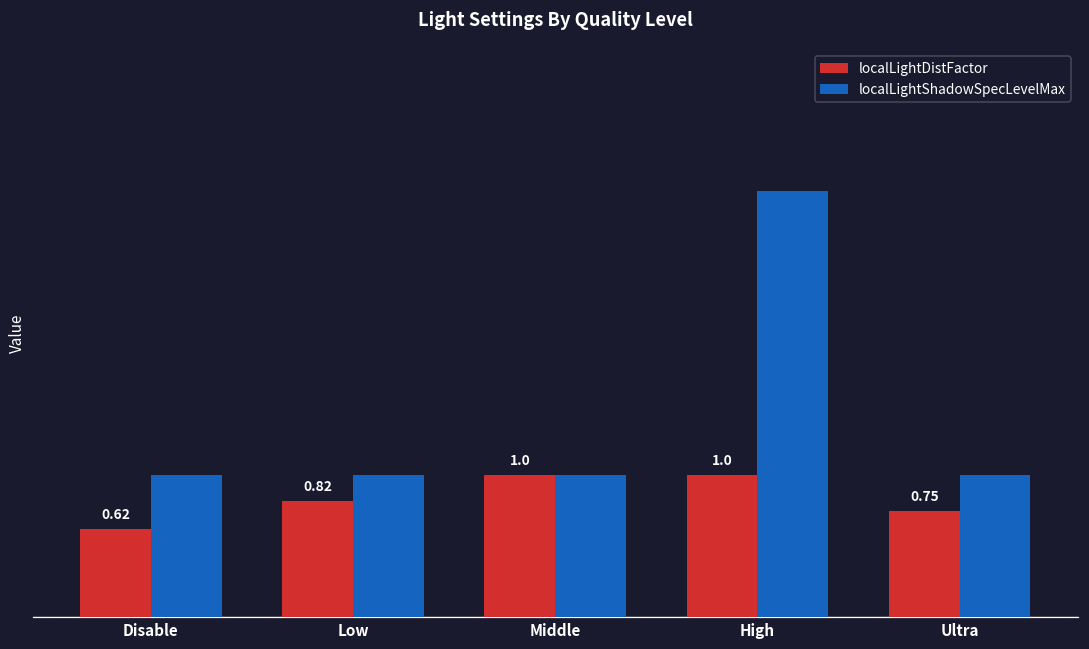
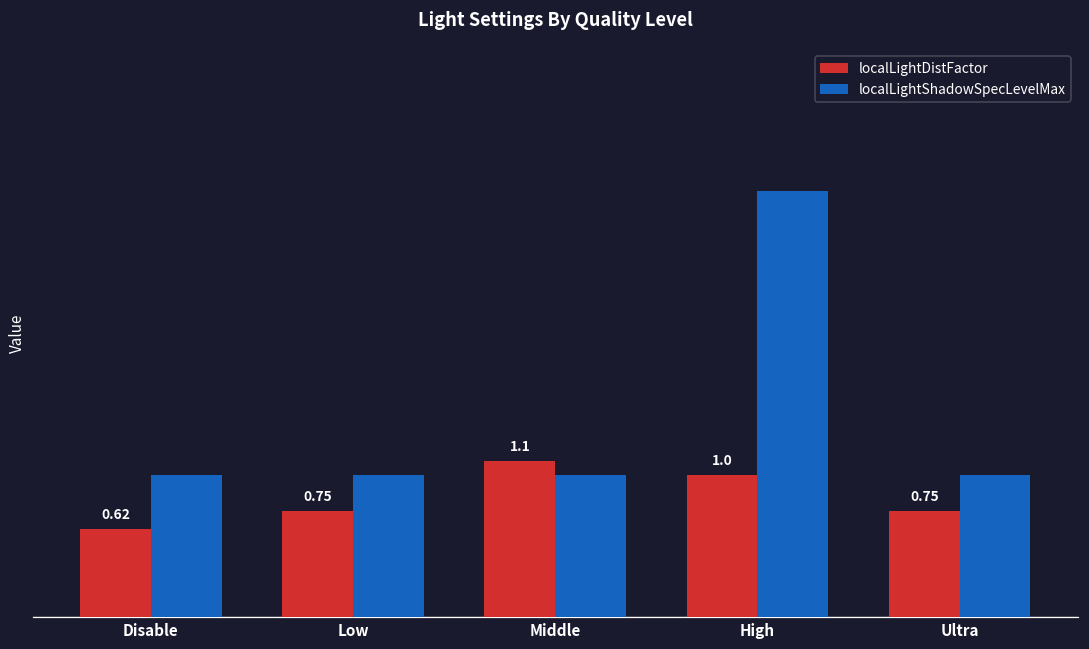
  {
    "localLightDistFactor": {
      "Disable": 0.62,
-     "Low": 0.82,
-     "Middle": 1.0,
+     "Low": 0.75,
+     "Middle": 1.1,
      "High": 1.0,
      "Ultra": 0.75
    }
  }
